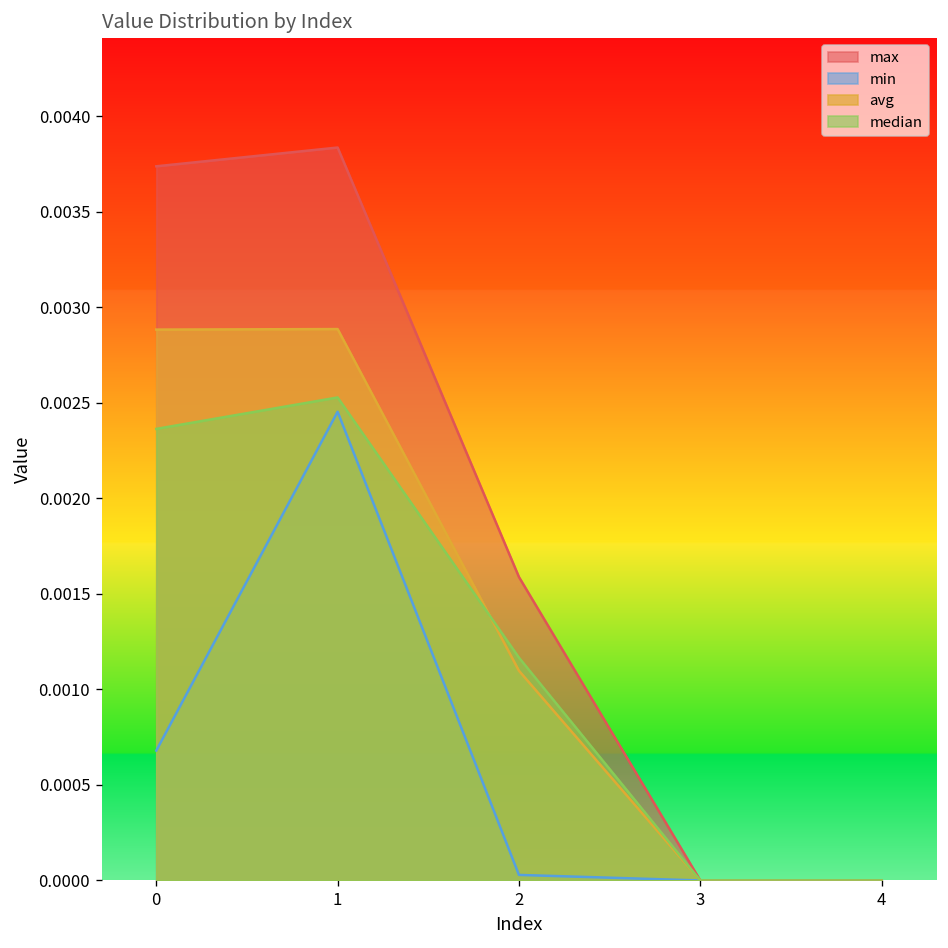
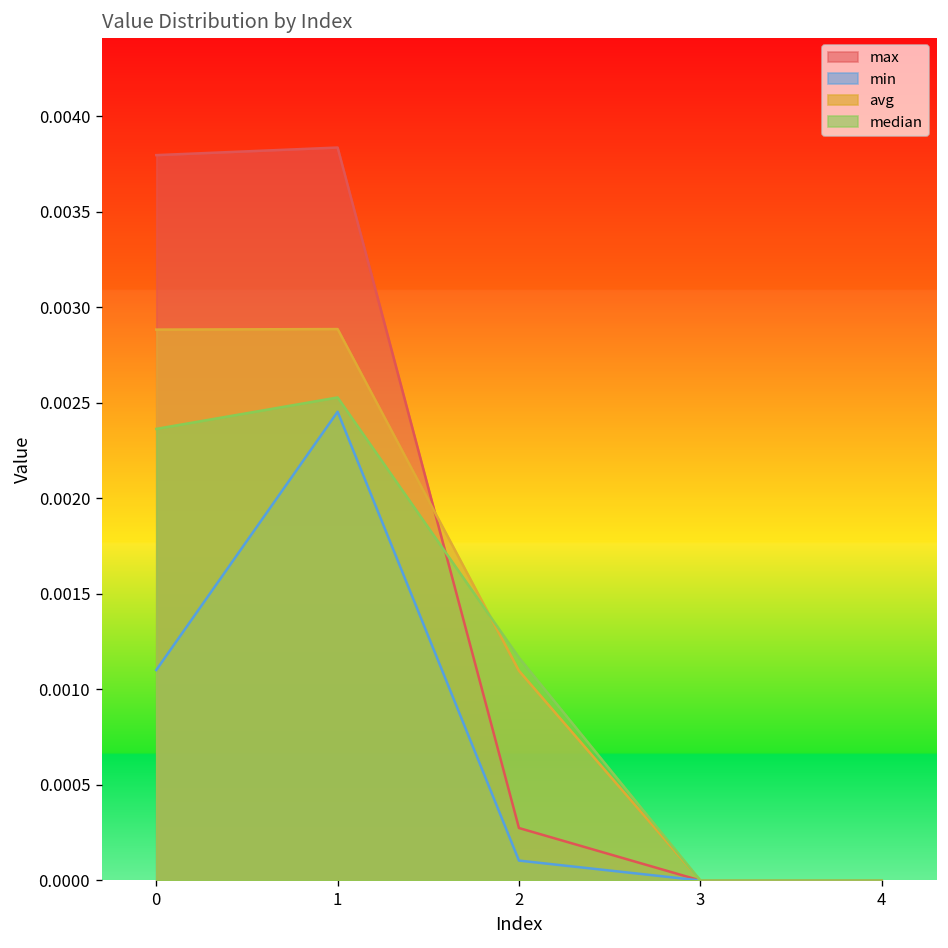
  {
    "max": {
-     "0": 0.00374,
+     "0": 0.00380,
      "1": 0.00384,
-     "2": 0.00159
+     "2": 0.00027
    },
    "min": {
-     "0": 0.00068,
+     "0": 0.00110,
      "1": 0.00245,
-     "2": 0.00003
+     "2": 0.00010
    },
    "avg": {
      "0": 0.00288,
      "1": 0.00289,
      "2": 0.00110
    },
    "median": {
      "0": 0.00236,
      "1": 0.00253,
      "2": 0.00117
    }
  }
